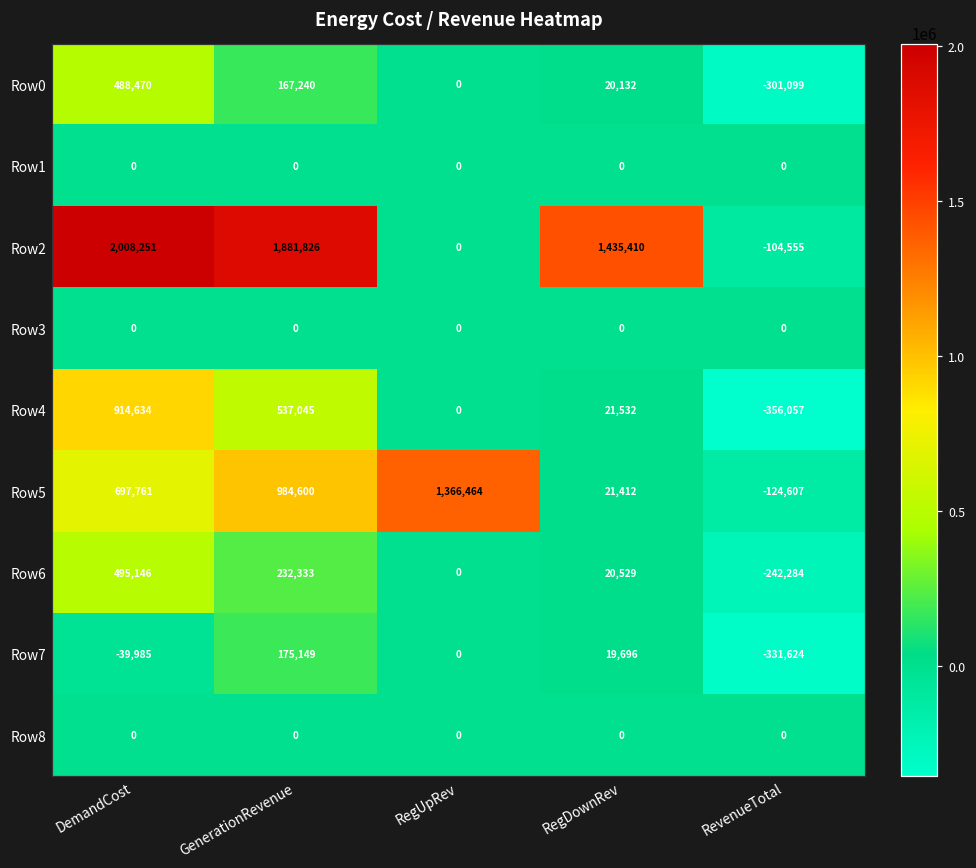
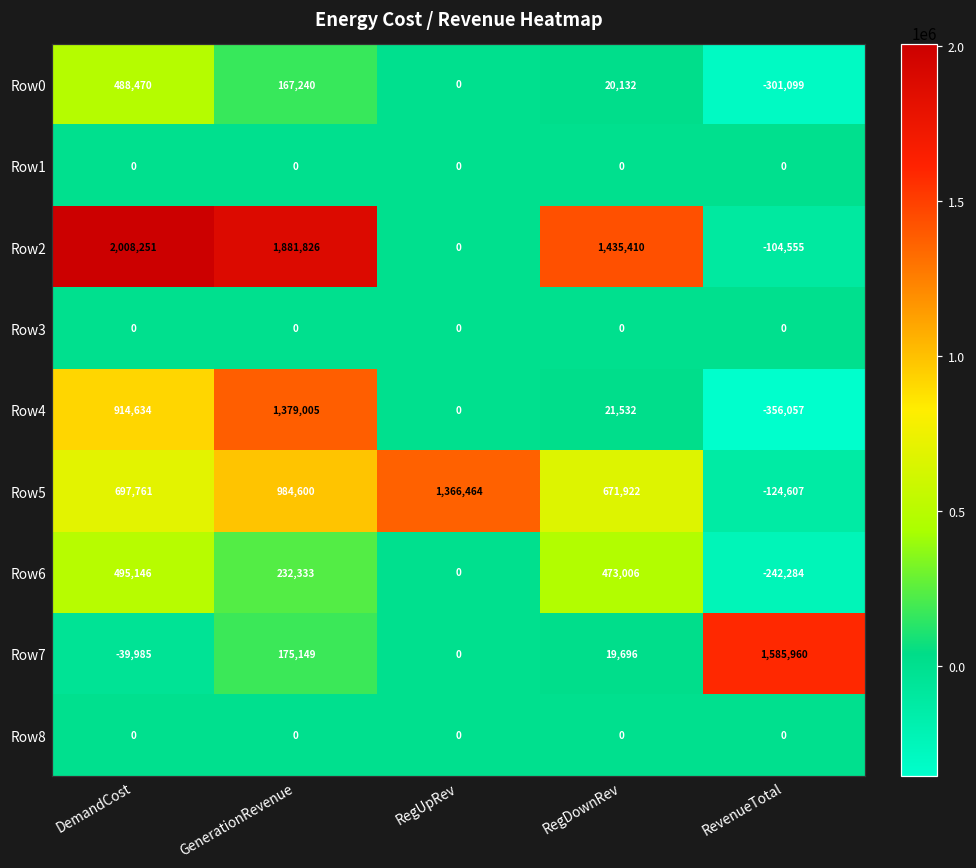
  {
    "Row0": {
      "DemandCost": "488,470",
      "GenerationRevenue": "167,240",
      "RegUpRev": "0",
      "RegDownRev": "20,132",
      "RevenueTotal": "-301,099"
    },
    "Row1": {
      "DemandCost": "0",
      "GenerationRevenue": "0",
      "RegUpRev": "0",
      "RegDownRev": "0",
      "RevenueTotal": "0"
    },
    "Row2": {
      "DemandCost": "2,008,251",
      "GenerationRevenue": "1,881,826",
      "RegUpRev": "0",
      "RegDownRev": "1,435,410",
      "RevenueTotal": "-104,555"
    },
    "Row3": {
      "DemandCost": "0",
      "GenerationRevenue": "0",
      "RegUpRev": "0",
      "RegDownRev": "0",
      "RevenueTotal": "0"
    },
    "Row4": {
      "DemandCost": "914,634",
-     "GenerationRevenue": "537,045",
+     "GenerationRevenue": "1,379,005",
      "RegUpRev": "0",
      "RegDownRev": "21,532",
      "RevenueTotal": "-356,057"
    },
    "Row5": {
      "DemandCost": "697,761",
      "GenerationRevenue": "984,600",
      "RegUpRev": "1,366,464",
-     "RegDownRev": "21,412",
+     "RegDownRev": "671,922",
      "RevenueTotal": "-124,607"
    },
    "Row6": {
      "DemandCost": "495,146",
      "GenerationRevenue": "232,333",
      "RegUpRev": "0",
-     "RegDownRev": "20,529",
+     "RegDownRev": "473,006",
      "RevenueTotal": "-242,284"
    },
    "Row7": {
      "DemandCost": "-39,985",
      "GenerationRevenue": "175,149",
      "RegUpRev": "0",
      "RegDownRev": "19,696",
-     "RevenueTotal": "-331,624"
+     "RevenueTotal": "1,585,960"
    },
    "Row8": {
      "DemandCost": "0",
      "GenerationRevenue": "0",
      "RegUpRev": "0",
      "RegDownRev": "0",
      "RevenueTotal": "0"
    }
  }
